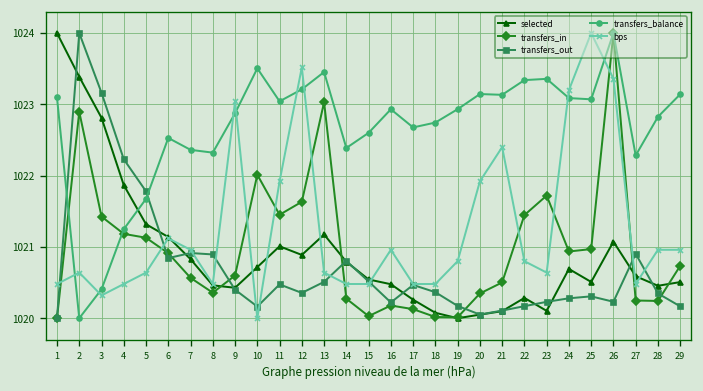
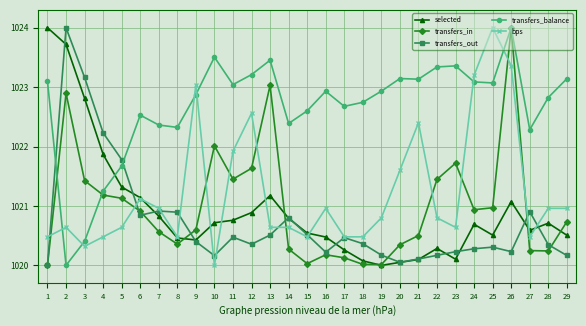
  {
    "selected": {
      "1": 1024.0,
-     "2": 1023.4,
+     "2": 1023.7,
      "3": 1022.8,
      "4": 1021.9,
      "5": 1021.3,
      "7": 1020.8,
      "10": 1020.7,
-     "11": 1021.0,
+     "11": 1020.8,
      "12": 1020.9,
      "13": 1021.2,
      "16": 1020.5,
      "17": 1020.3,
      "18": 1020.1,
      "22": 1020.3,
      "23": 1020.1,
      "24": 1020.7,
      "25": 1020.5,
      "26": 1021.1,
      "27": 1020.6,
-     "28": 1020.5,
+     "28": 1020.7,
      "29": 1020.5
    },
    "bps": {
      "1": 1020.5,
      "2": 1020.6,
      "3": 1020.3,
      "4": 1020.5,
      "5": 1020.6,
      "7": 1021.0,
      "9": 1023.0,
      "10": 1020.0,
      "11": 1021.9,
-     "12": 1023.5,
+     "12": 1022.6,
      "13": 1020.6,
-     "14": 1020.5,
+     "14": 1020.6,
      "16": 1021.0,
      "18": 1020.5,
      "19": 1020.8,
-     "20": 1021.9,
+     "20": 1021.6,
      "21": 1022.4,
      "22": 1020.8,
      "23": 1020.6,
      "24": 1023.2,
      "26": 1023.4,
      "27": 1020.5,
      "28": 1021.0,
      "29": 1021.0
    }
  }
